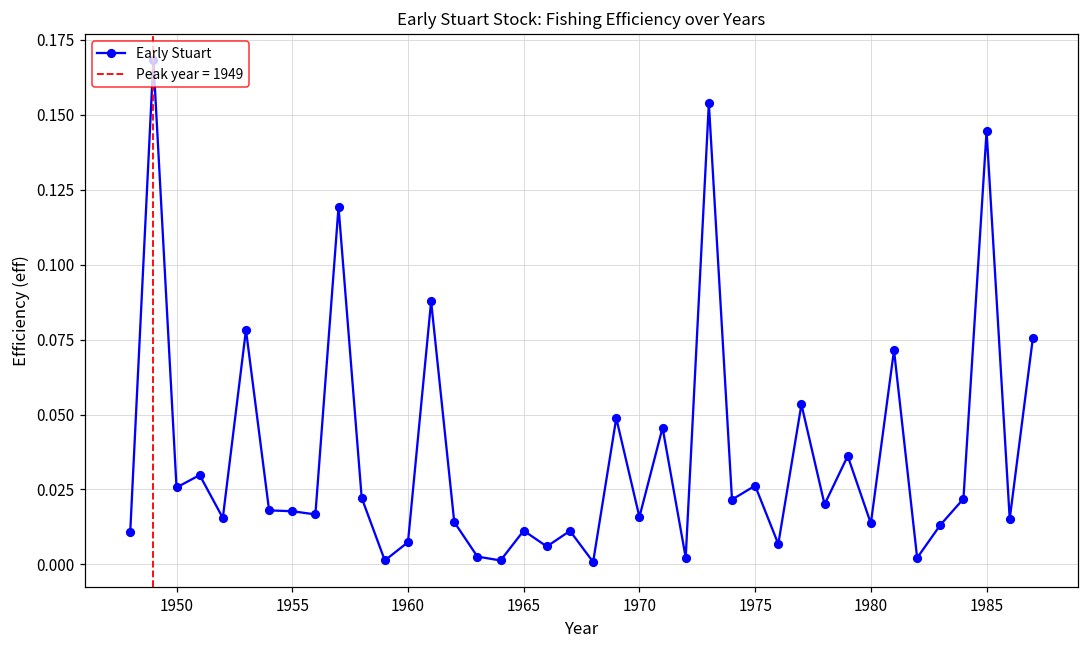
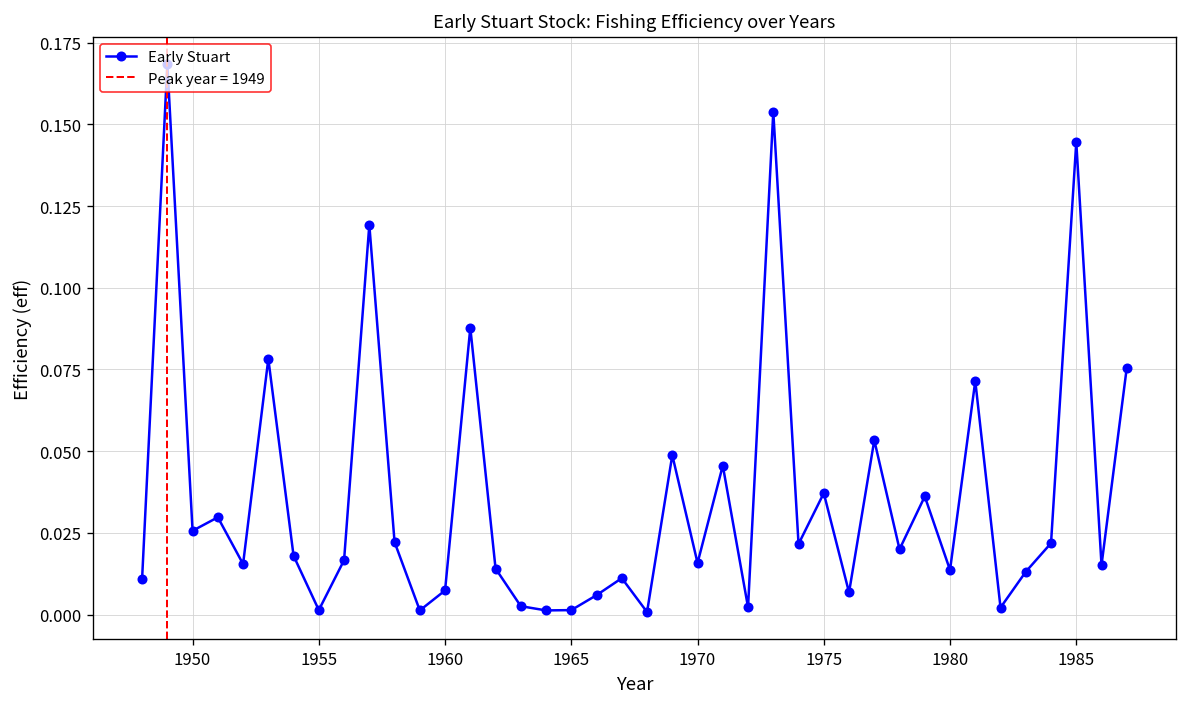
  {
    "1950": 0.026,
-   "1955": 0.018,
+   "1955": 0.001,
    "1960": 0.007,
-   "1965": 0.011,
+   "1965": 0.001,
    "1970": 0.016,
-   "1975": 0.026,
+   "1975": 0.037,
    "1980": 0.014,
    "1985": 0.145
  }
